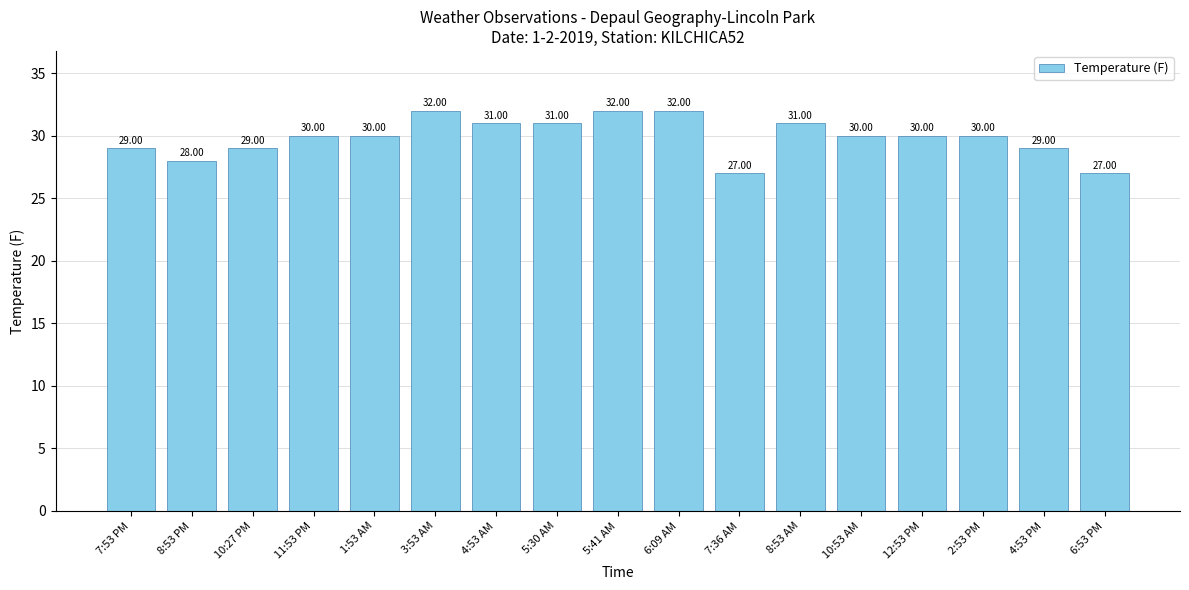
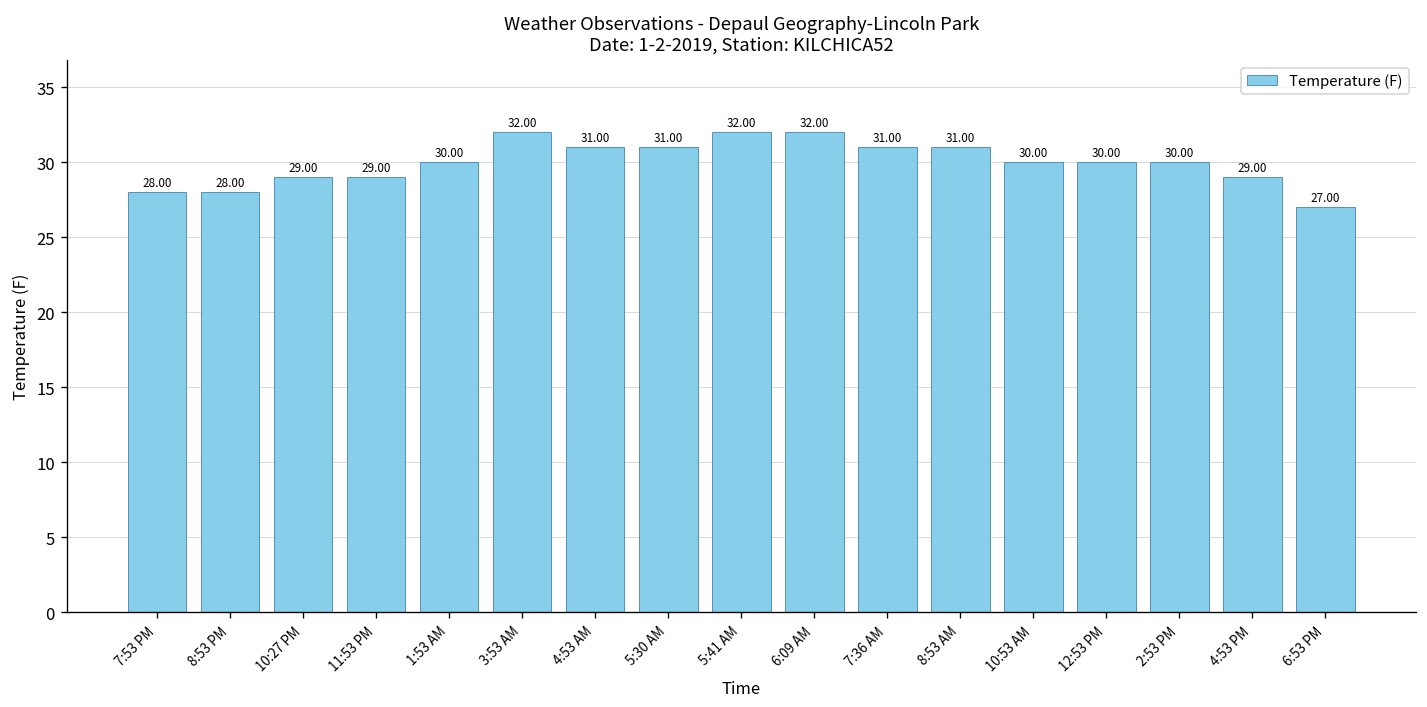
  {
-   "7:53 PM": 29.00,
+   "7:53 PM": 28.00,
    "8:53 PM": 28.00,
    "10:27 PM": 29.00,
-   "11:53 PM": 30.00,
+   "11:53 PM": 29.00,
    "1:53 AM": 30.00,
    "3:53 AM": 32.00,
    "4:53 AM": 31.00,
    "5:30 AM": 31.00,
    "5:41 AM": 32.00,
    "6:09 AM": 32.00,
-   "7:36 AM": 27.00,
+   "7:36 AM": 31.00,
    "8:53 AM": 31.00,
    "10:53 AM": 30.00,
    "12:53 PM": 30.00,
    "2:53 PM": 30.00,
    "4:53 PM": 29.00,
    "6:53 PM": 27.00
  }
